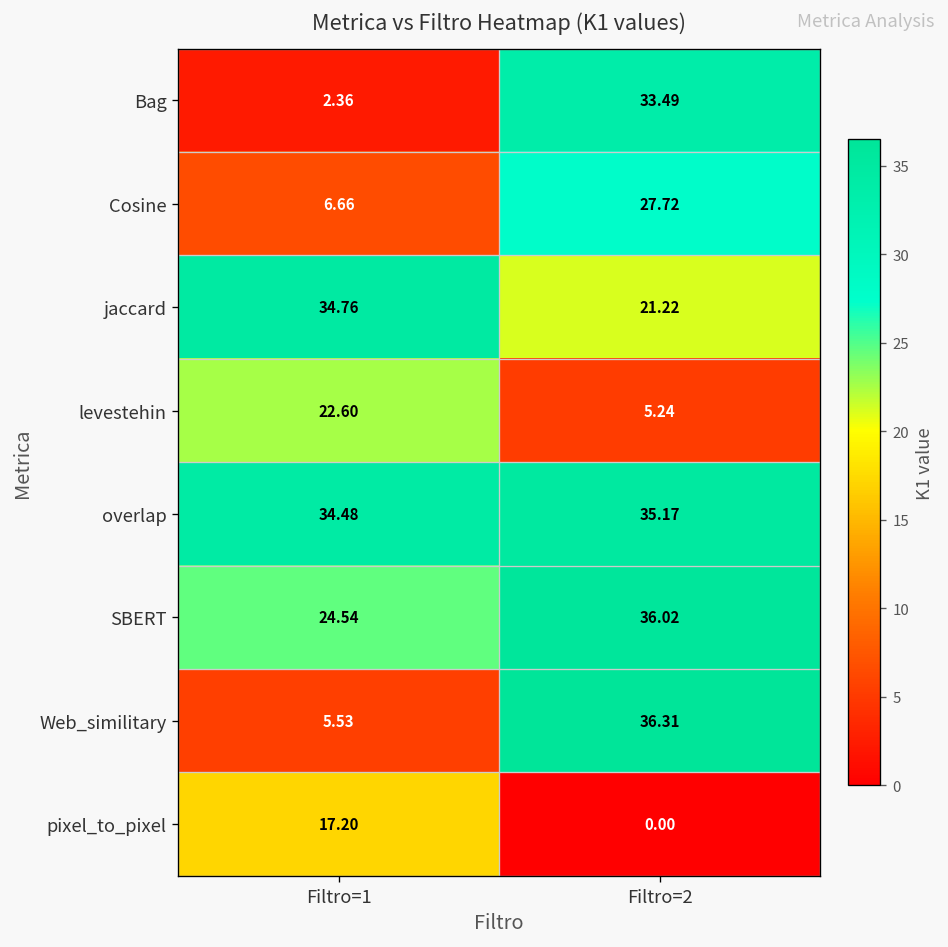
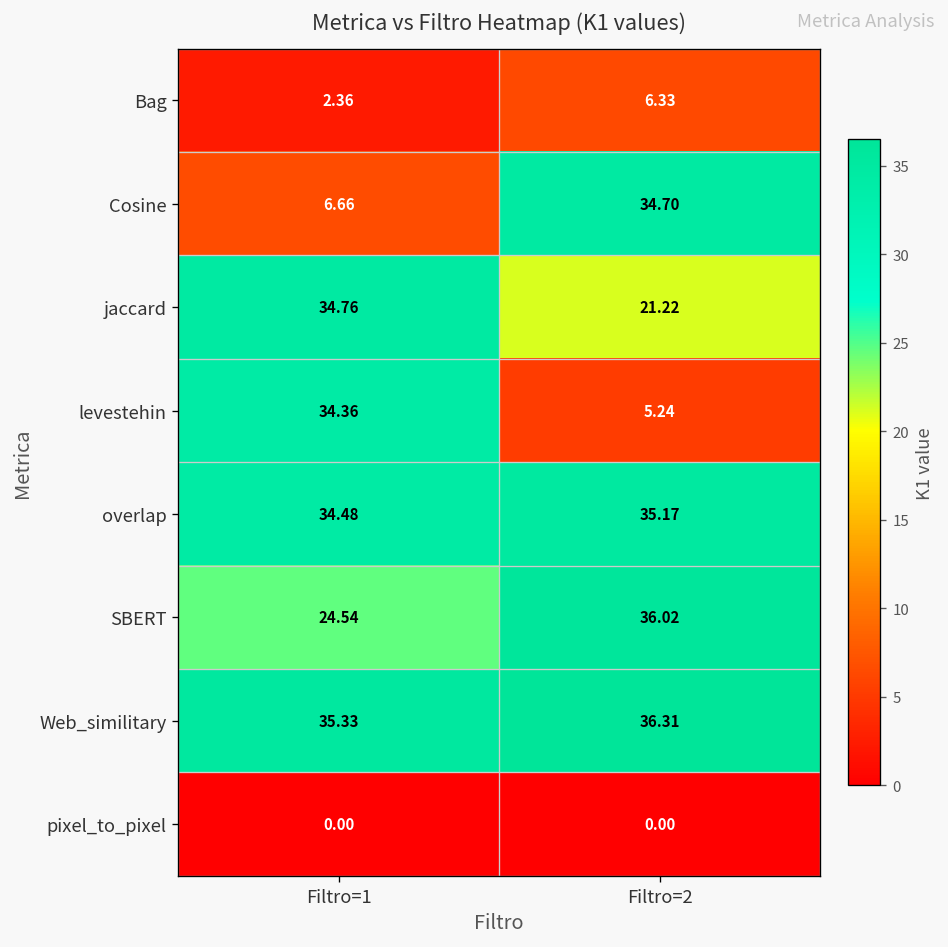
  {
    "Bag": {
      "Filtro=1": 2.36,
-     "Filtro=2": 33.49
+     "Filtro=2": 6.33
    },
    "Cosine": {
      "Filtro=1": 6.66,
-     "Filtro=2": 27.72
+     "Filtro=2": 34.70
    },
    "jaccard": {
      "Filtro=1": 34.76,
      "Filtro=2": 21.22
    },
    "levestehin": {
-     "Filtro=1": 22.60,
+     "Filtro=1": 34.36,
      "Filtro=2": 5.24
    },
    "overlap": {
      "Filtro=1": 34.48,
      "Filtro=2": 35.17
    },
    "SBERT": {
      "Filtro=1": 24.54,
      "Filtro=2": 36.02
    },
    "Web_similitary": {
-     "Filtro=1": 5.53,
+     "Filtro=1": 35.33,
      "Filtro=2": 36.31
    },
    "pixel_to_pixel": {
-     "Filtro=1": 17.20,
+     "Filtro=1": 0.00,
      "Filtro=2": 0.00
    }
  }
